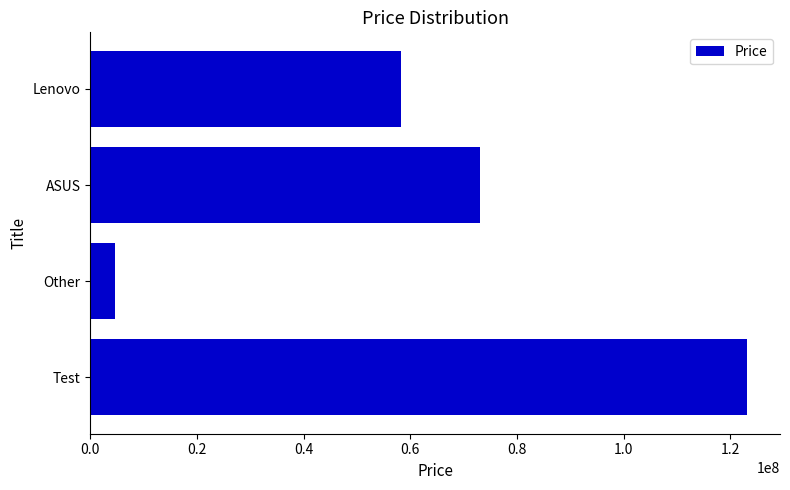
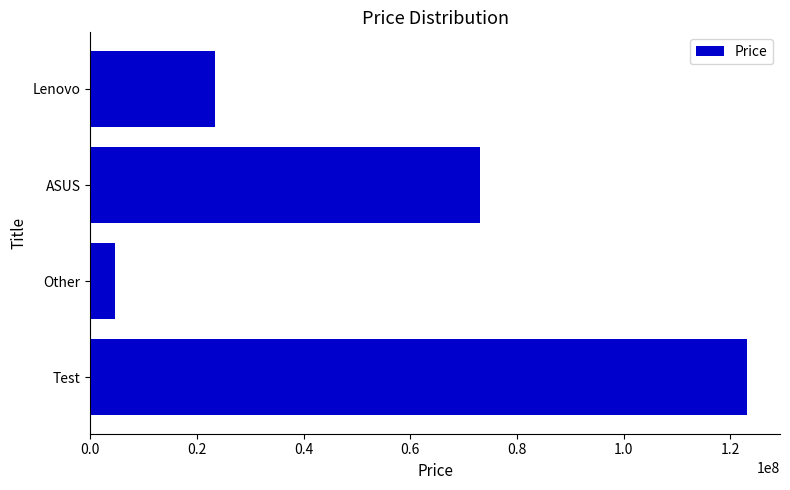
  {
-   "Lenovo": 58000000,
+   "Lenovo": 23000000,
    "ASUS": 73000000,
    "Other": 5000000,
    "Test": 123000000
  }
